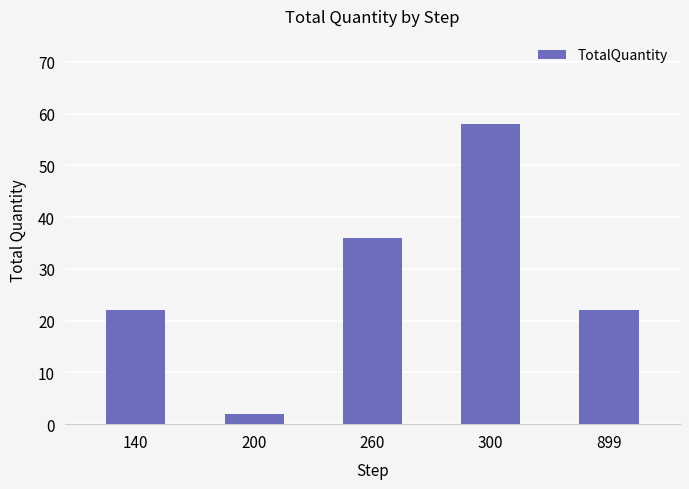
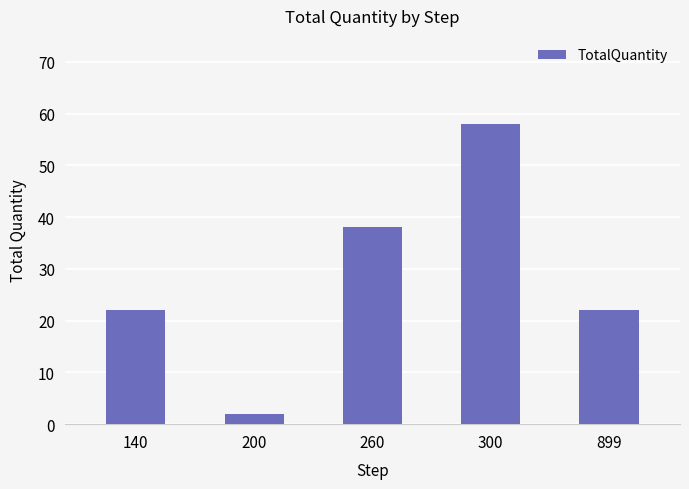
  {
    "140": 22,
    "200": 2,
-   "260": 36,
+   "260": 38,
    "300": 58,
    "899": 22
  }
